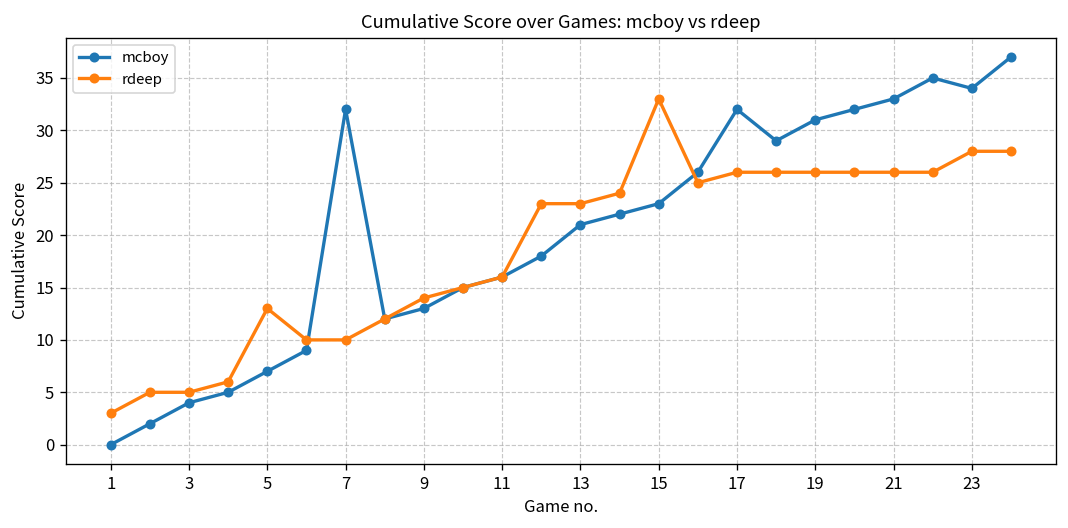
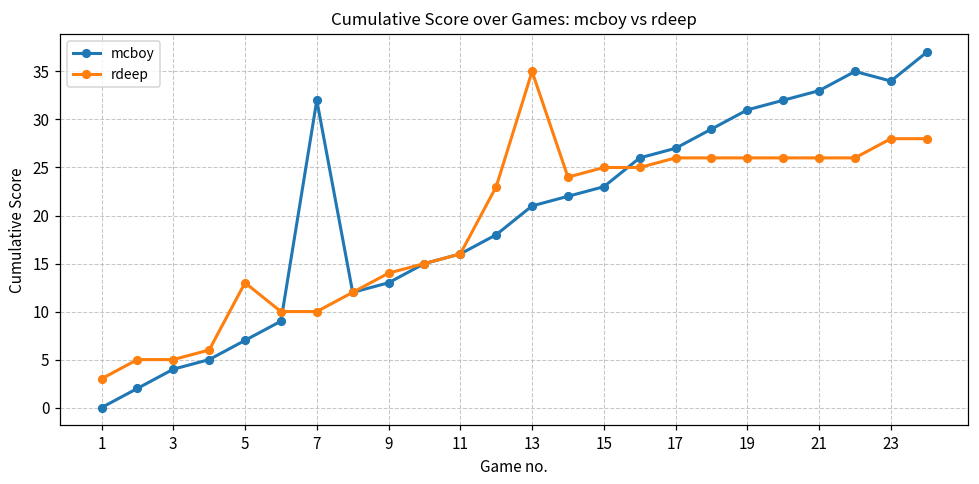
  {
    "mcboy": {
      "1": 0,
      "3": 4,
      "5": 7,
      "7": 32,
      "9": 13,
      "13": 21,
      "15": 23,
-     "17": 32,
+     "17": 27,
      "19": 31,
      "21": 33,
      "23": 34
    },
    "rdeep": {
      "1": 3,
      "3": 5,
      "5": 13,
      "7": 10,
      "9": 14,
-     "13": 23,
-     "15": 33,
+     "13": 35,
+     "15": 25,
      "17": 26,
      "19": 26,
      "21": 26,
      "23": 28
    }
  }
